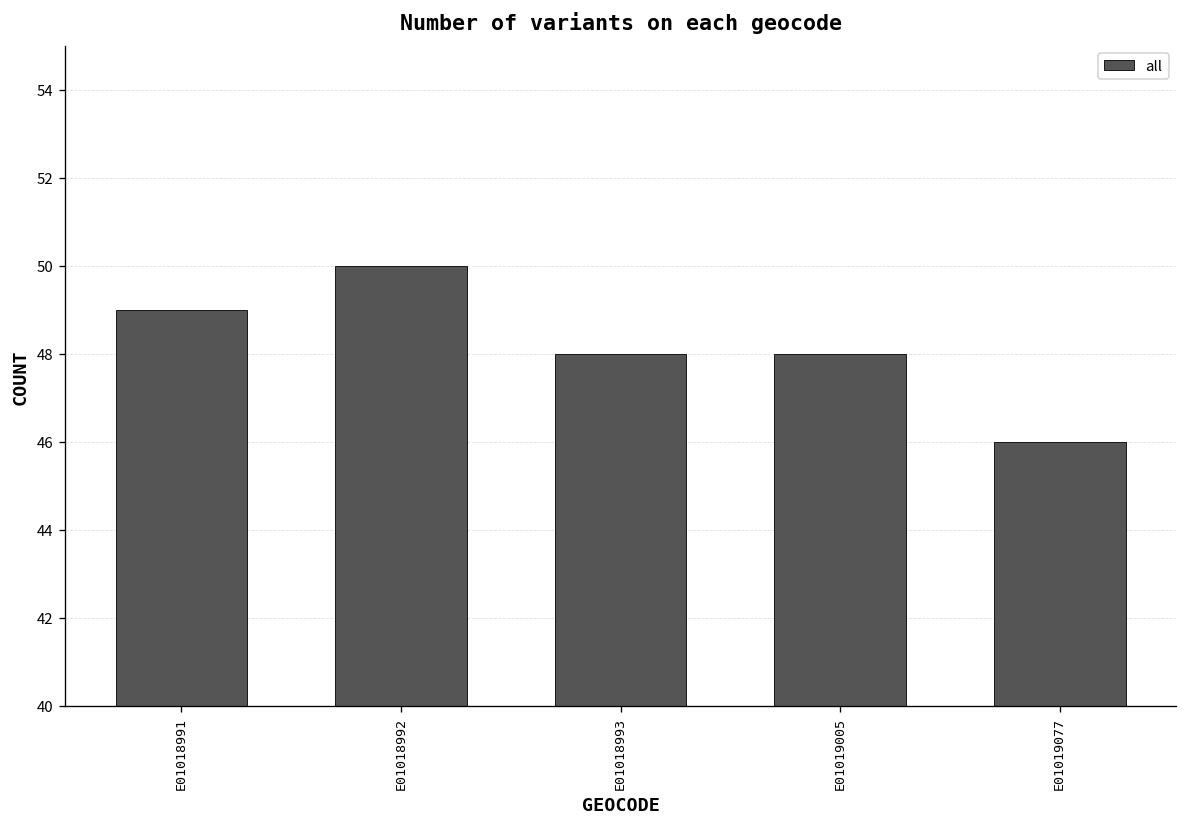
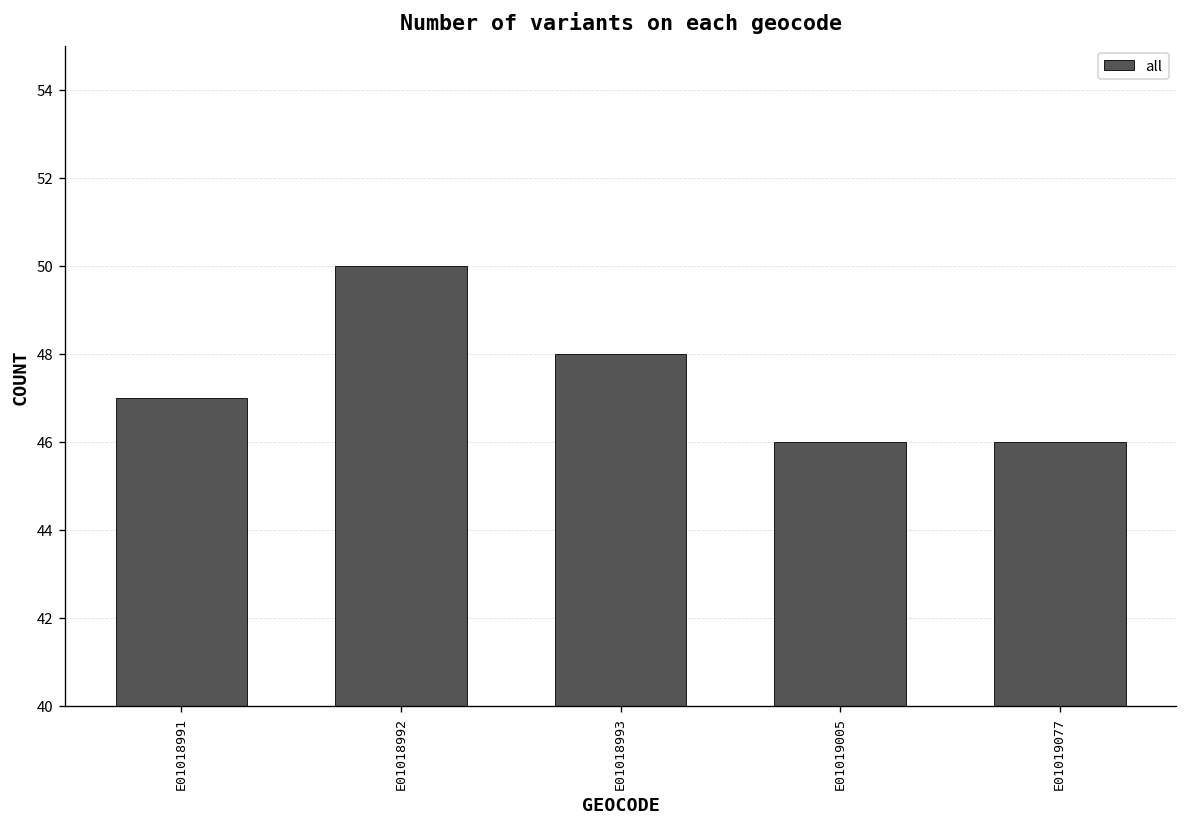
  {
-   "E01018991": 49,
+   "E01018991": 47,
    "E01018992": 50,
    "E01018993": 48,
-   "E01019005": 48,
+   "E01019005": 46,
    "E01019077": 46
  }
